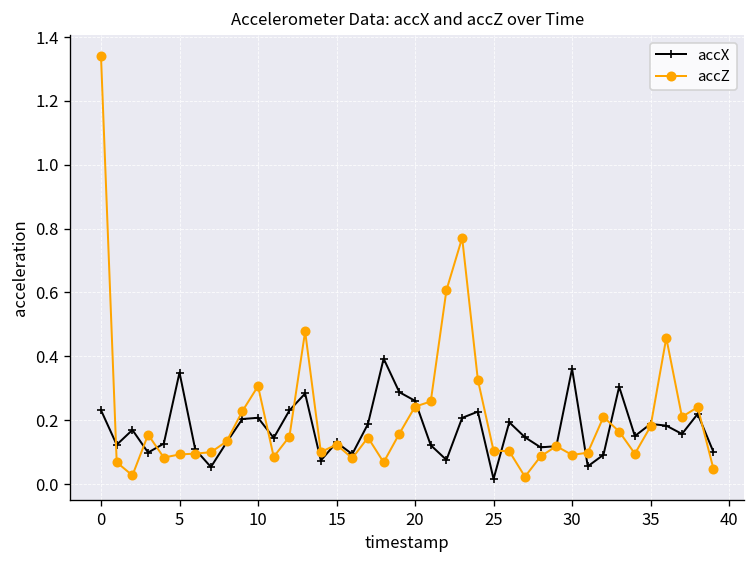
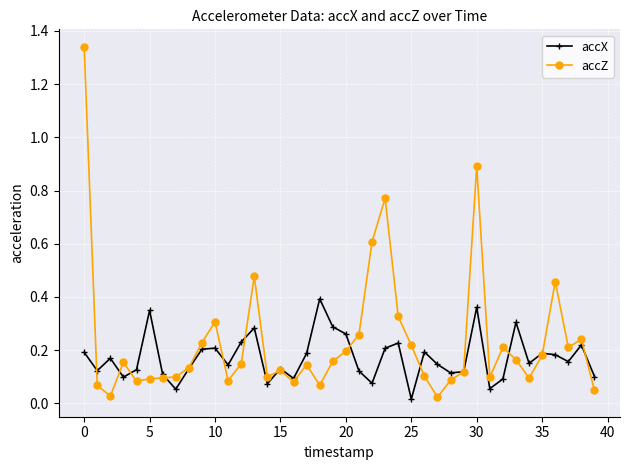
  {
    "accX": {
-     "0": 0.23,
+     "0": 0.19,
      "5": 0.35,
      "10": 0.21,
      "20": 0.26,
      "25": 0.02,
      "30": 0.36
    },
    "accZ": {
      "0": 1.34,
      "5": 0.09,
      "10": 0.31,
-     "20": 0.24,
-     "25": 0.10,
-     "30": 0.09
+     "20": 0.20,
+     "25": 0.22,
+     "30": 0.89
    }
  }
